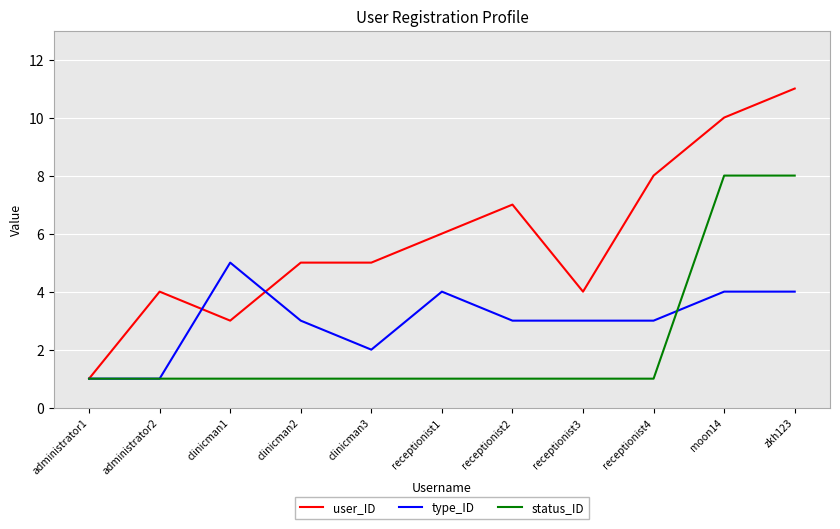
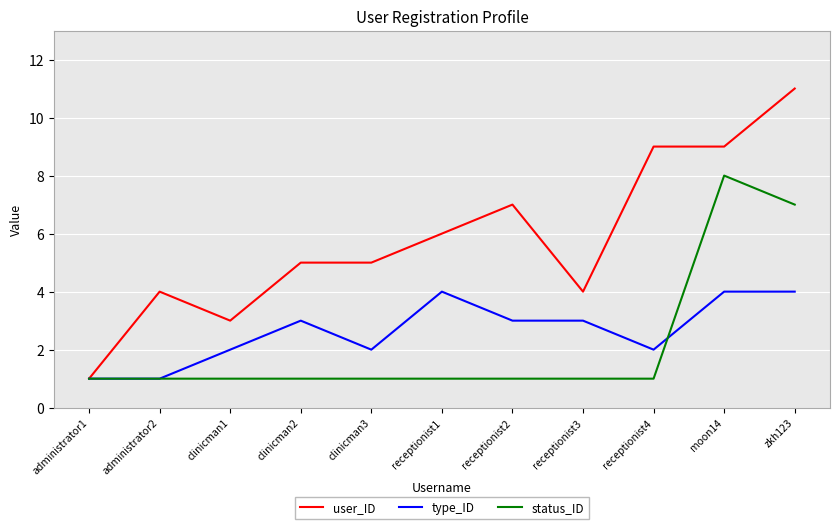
  {
    "user_ID": {
      "administrator2": 4,
      "clinicman1": 3,
      "clinicman2": 5,
      "clinicman3": 5,
      "receptionist1": 6,
      "receptionist2": 7,
      "receptionist3": 4,
-     "receptionist4": 8,
-     "moon14": 10,
+     "receptionist4": 9,
+     "moon14": 9,
      "zkh123": 11
    },
    "type_ID": {
-     "clinicman1": 5,
+     "clinicman1": 2,
      "clinicman2": 3,
      "clinicman3": 2,
      "receptionist1": 4,
      "receptionist2": 3,
      "receptionist3": 3,
-     "receptionist4": 3,
+     "receptionist4": 2,
      "moon14": 4,
      "zkh123": 4
    },
    "status_ID": {
      "clinicman1": 1,
      "clinicman2": 1,
      "clinicman3": 1,
      "receptionist1": 1,
      "receptionist2": 1,
      "receptionist3": 1,
      "receptionist4": 1,
      "moon14": 8,
-     "zkh123": 8
+     "zkh123": 7
    }
  }
